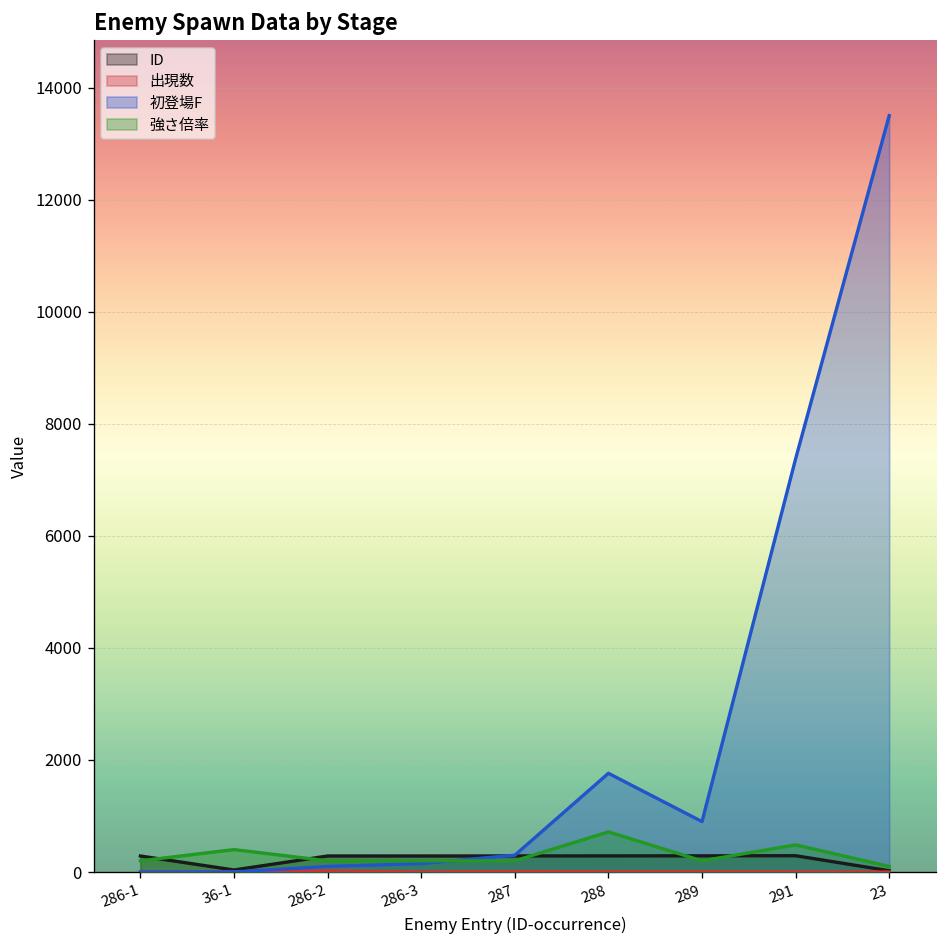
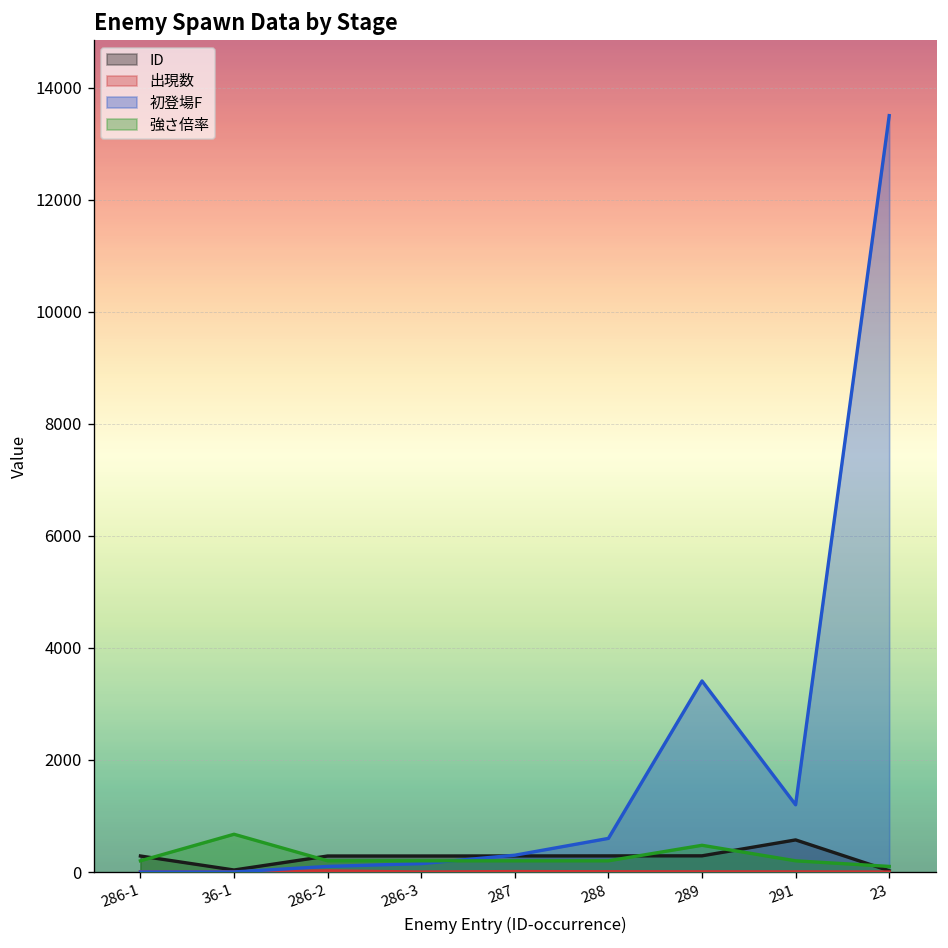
  {
    "ID": {
      "286-1": 300,
      "286-2": 300,
      "286-3": 300,
      "288": 300,
      "289": 300,
-     "291": 300
+     "291": 600
    },
    "出現数": {
      "286-2": 0,
      "286-3": 0,
      "287": 0,
      "288": 0,
      "289": 0,
      "291": 0
    },
    "初登場F": {
      "286-2": 100,
-     "288": 1800,
-     "289": 900,
-     "291": 7400,
+     "288": 600,
+     "289": 3400,
+     "291": 1200,
      "23": 13500
    },
    "強さ倍率": {
      "286-1": 200,
-     "36-1": 400,
+     "36-1": 700,
      "286-2": 200,
      "287": 200,
-     "288": 700,
-     "289": 200,
-     "291": 500,
+     "288": 200,
+     "289": 500,
+     "291": 200,
      "23": 100
    }
  }
